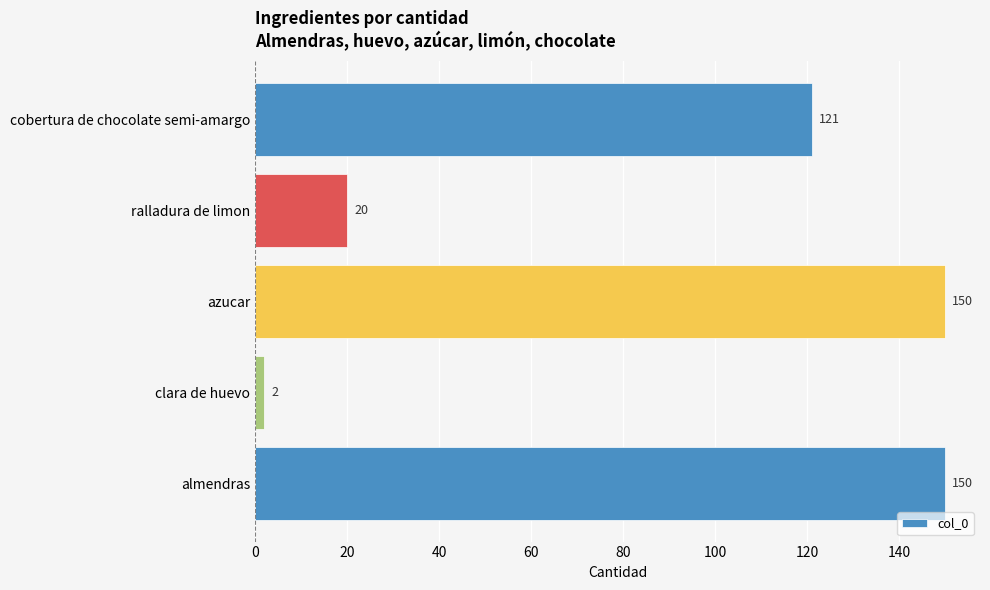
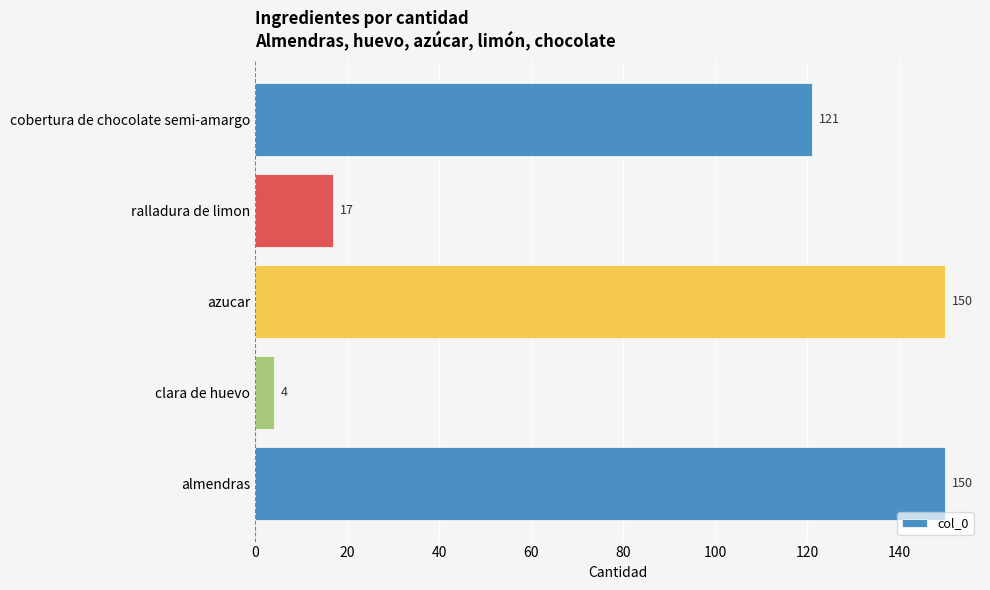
  {
    "cobertura de chocolate semi-amargo": 121,
-   "ralladura de limon": 20,
+   "ralladura de limon": 17,
    "azucar": 150,
-   "clara de huevo": 2,
+   "clara de huevo": 4,
    "almendras": 150
  }
